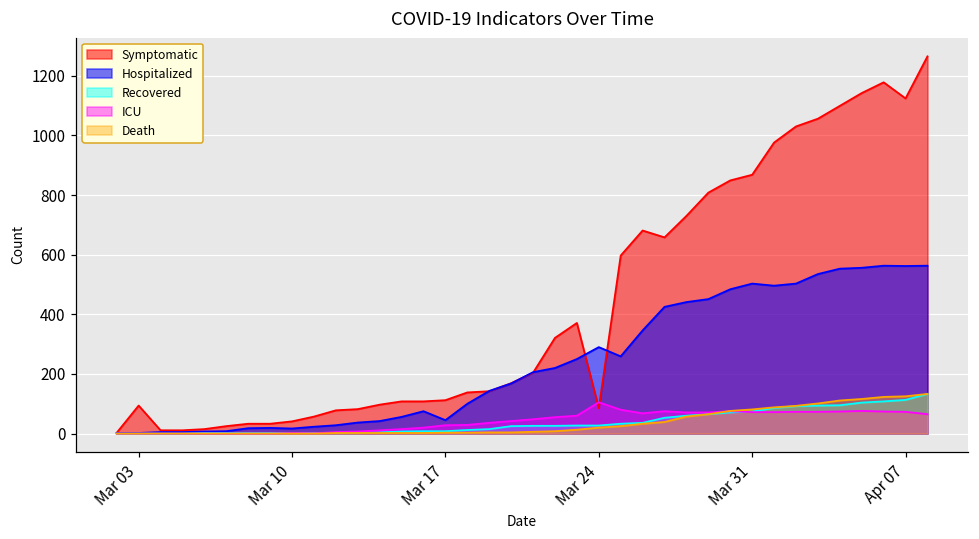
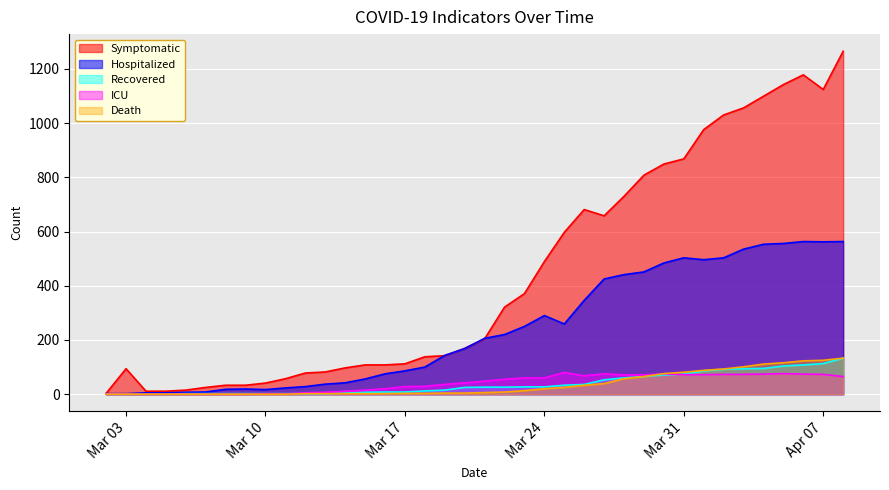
  {
    "Symptomatic": {
      "Mar 03": 90,
      "Mar 10": 40,
      "Mar 17": 110,
-     "Mar 24": 90,
+     "Mar 24": 490,
      "Mar 31": 870,
      "Apr 07": 1120
    },
    "Hospitalized": {
      "Mar 10": 20,
-     "Mar 17": 50,
+     "Mar 17": 90,
      "Mar 24": 290,
      "Mar 31": 500,
      "Apr 07": 560
    },
    "Recovered": {
      "Apr 07": 110
    },
    "ICU": {
      "Mar 17": 30,
-     "Mar 24": 110,
+     "Mar 24": 60,
      "Apr 07": 70
    },
    "Death": {
      "Apr 07": 130
    }
  }
